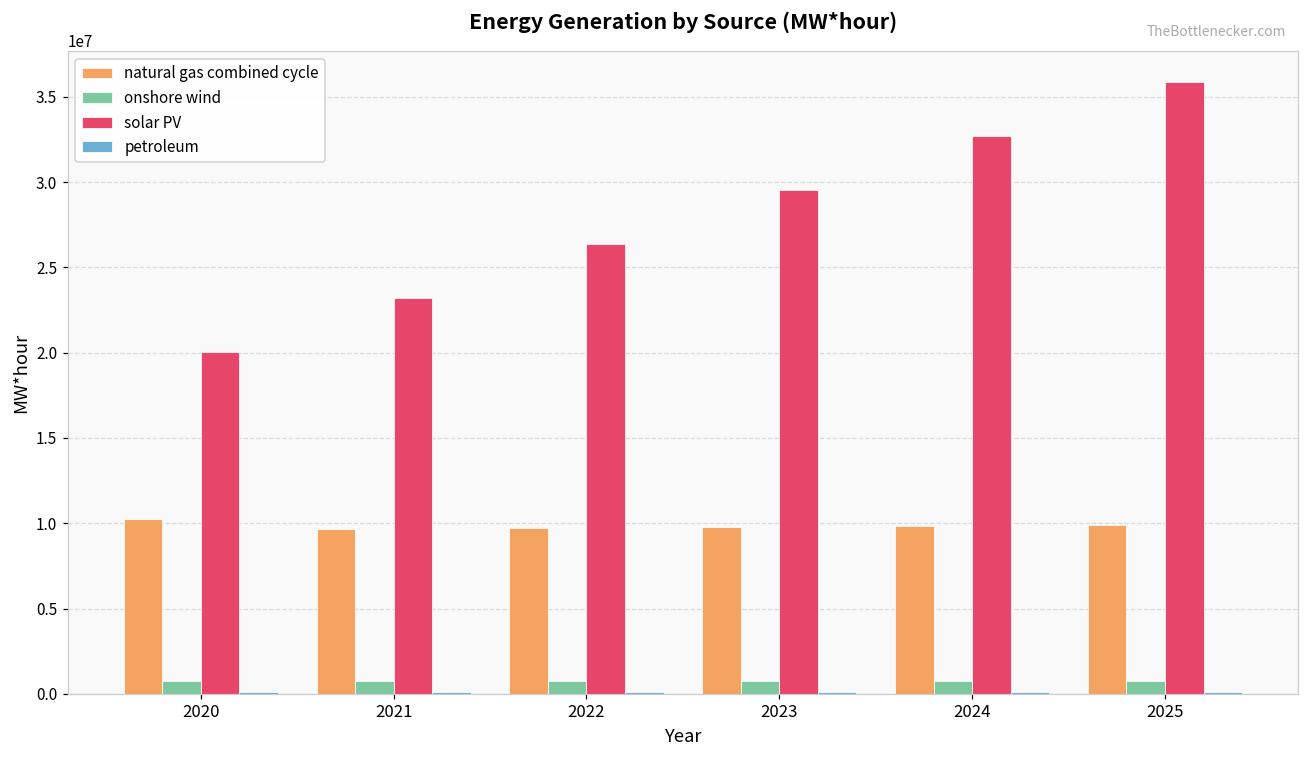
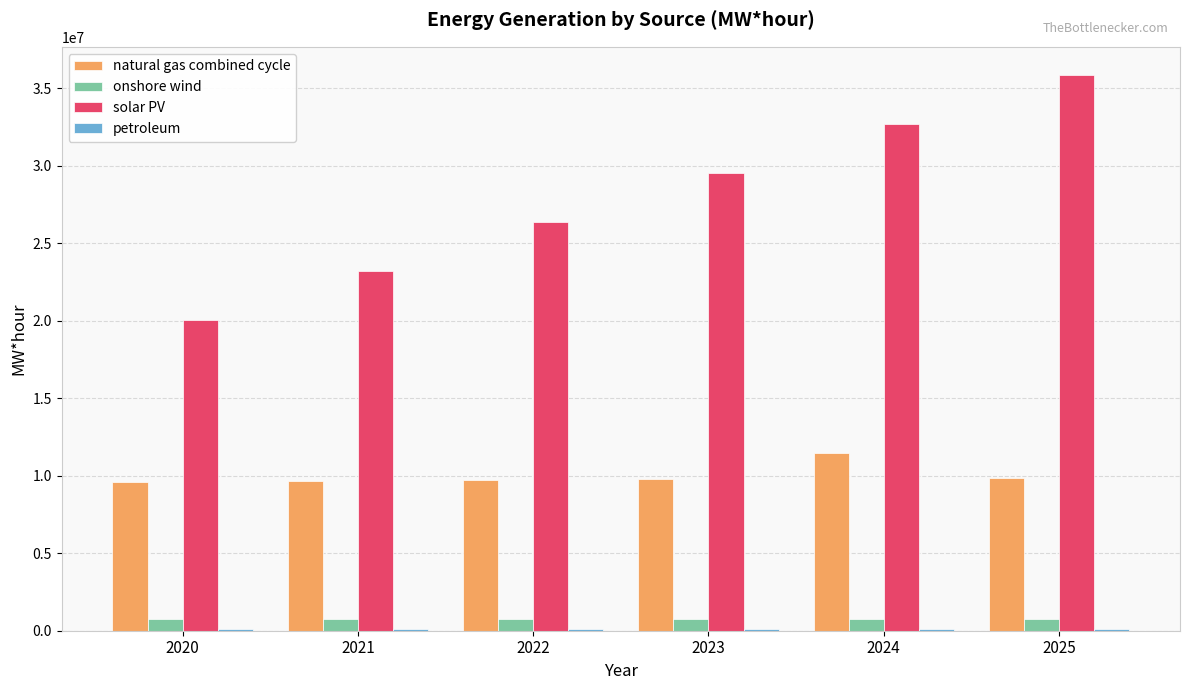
  {
    "natural gas combined cycle": {
-     "2020": 10200000,
+     "2020": 9600000,
      "2021": 9700000,
      "2022": 9700000,
      "2023": 9800000,
-     "2024": 9800000,
+     "2024": 11400000,
      "2025": 9900000
    },
    "onshore wind": {
      "2020": 800000,
      "2021": 800000,
      "2022": 800000,
      "2023": 800000,
      "2024": 800000,
      "2025": 800000
    },
    "solar PV": {
      "2020": 20000000,
      "2021": 23200000,
      "2022": 26400000,
      "2023": 29500000,
      "2024": 32700000,
      "2025": 35900000
    }
  }
